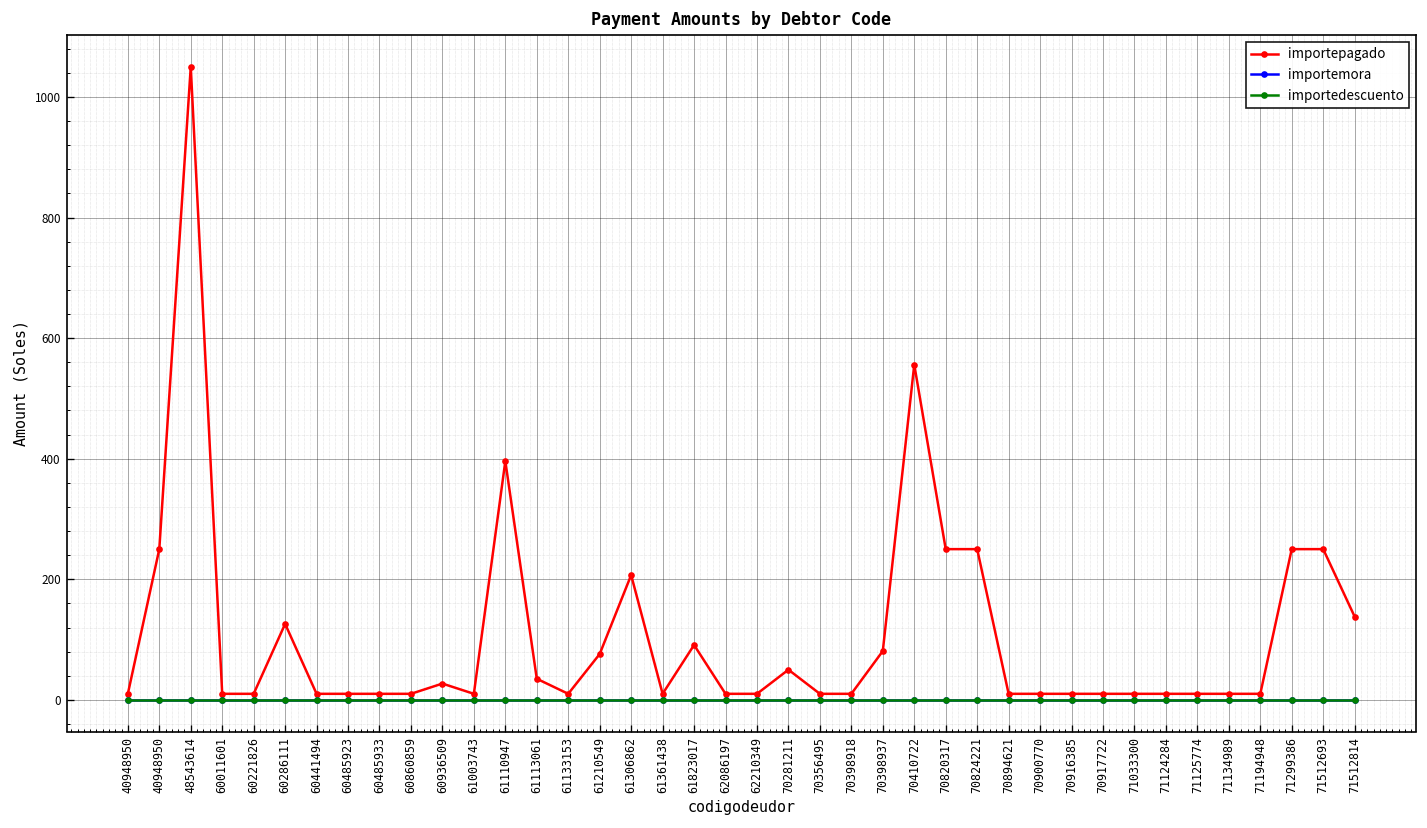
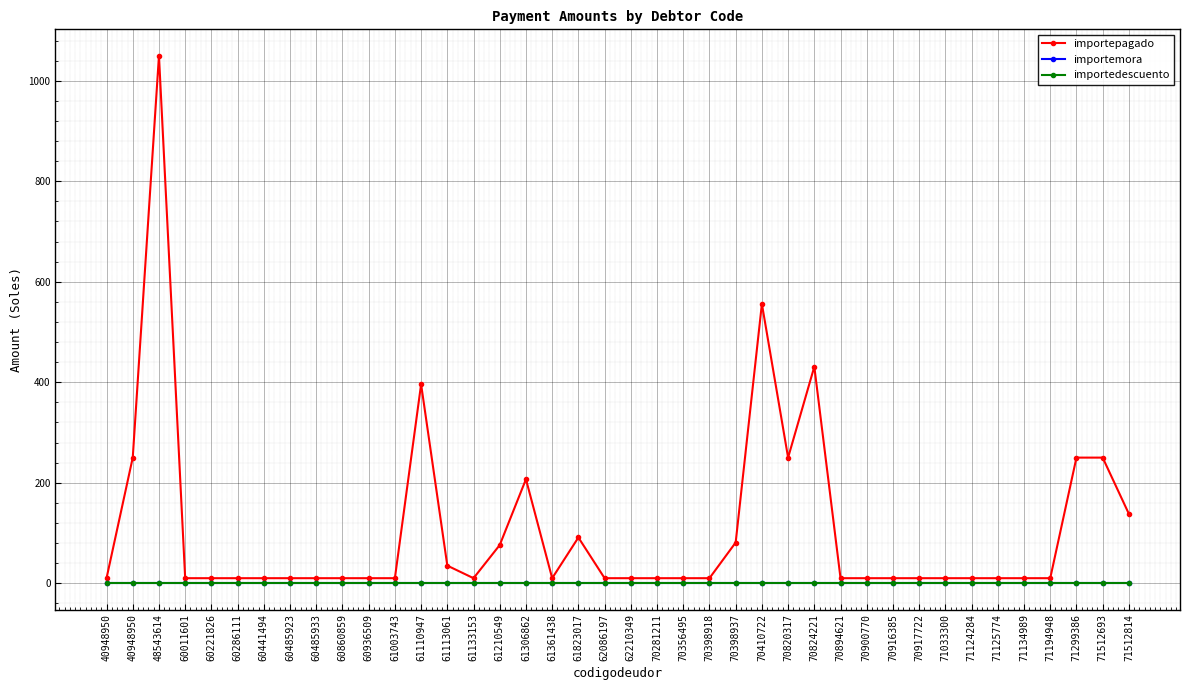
  {
    "importepagado": {
      "48543614": 1050,
      "60011601": 10,
      "60221826": 10,
-     "60286111": 130,
+     "60286111": 10,
      "60441494": 10,
      "60485923": 10,
      "60485933": 10,
      "60860859": 10,
-     "60936509": 30,
+     "60936509": 10,
      "61003743": 10,
      "61110947": 400,
      "61113061": 40,
      "61133153": 10,
      "61210549": 80,
      "61306862": 210,
      "61361438": 10,
      "61823017": 90,
      "62086197": 10,
      "62210349": 10,
-     "70281211": 50,
+     "70281211": 10,
      "70356495": 10,
      "70398918": 10,
      "70398937": 80,
      "70410722": 560,
      "70820317": 250,
-     "70824221": 250,
+     "70824221": 430,
      "70894621": 10,
      "70900770": 10,
      "70916385": 10,
      "70917722": 10,
      "71033300": 10,
      "71124284": 10,
      "71125774": 10,
      "71134989": 10,
      "71194948": 10,
      "71299386": 250,
      "71512693": 250,
      "71512814": 140
    },
    "importedescuento": {
      "48543614": 0,
      "60011601": 0,
      "60221826": 0,
      "60286111": 0,
      "60441494": 0,
      "60485923": 0,
      "60485933": 0,
      "60860859": 0,
      "60936509": 0,
      "61003743": 0,
      "61110947": 0,
      "61113061": 0,
      "61133153": 0,
      "61210549": 0,
      "61306862": 0,
      "61361438": 0,
      "61823017": 0,
      "62086197": 0,
      "62210349": 0,
      "70281211": 0,
      "70356495": 0,
      "70398918": 0,
      "70398937": 0,
      "70410722": 0,
      "70820317": 0,
      "70824221": 0,
      "70894621": 0,
      "70900770": 0,
      "70916385": 0,
      "70917722": 0,
      "71033300": 0,
      "71124284": 0,
      "71125774": 0,
      "71134989": 0,
      "71194948": 0,
      "71299386": 0,
      "71512693": 0,
      "71512814": 0
    }
  }
